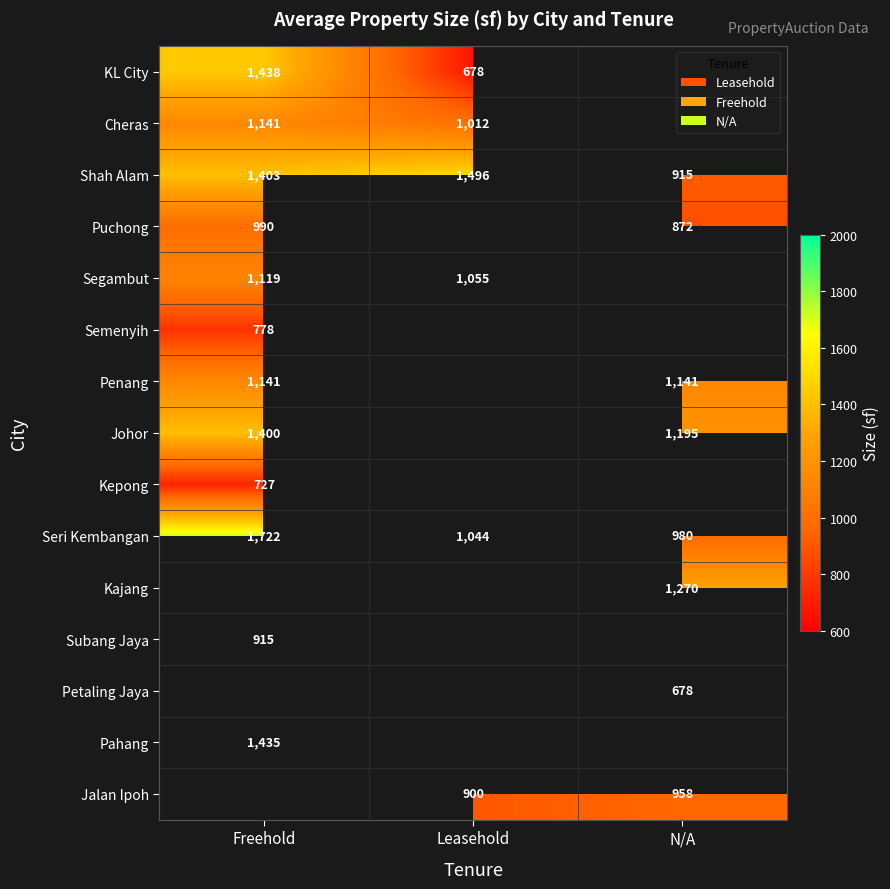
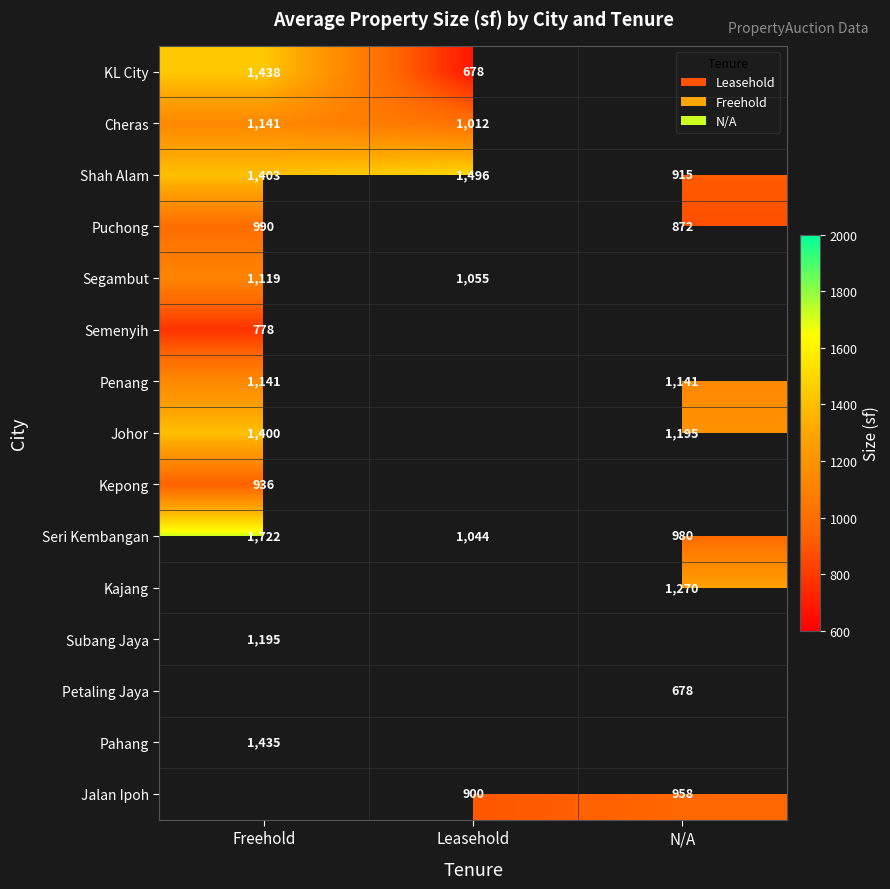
  {
    "KL City": {
      "Freehold": "1,438",
      "Leasehold": "678"
    },
    "Cheras": {
      "Freehold": "1,141",
      "Leasehold": "1,012"
    },
    "Shah Alam": {
      "Freehold": "1,403",
      "Leasehold": "1,496",
      "N/A": "915"
    },
    "Puchong": {
      "Freehold": "990",
      "N/A": "872"
    },
    "Segambut": {
      "Freehold": "1,119",
      "Leasehold": "1,055"
    },
    "Semenyih": {
      "Freehold": "778"
    },
    "Penang": {
      "Freehold": "1,141",
      "N/A": "1,141"
    },
    "Johor": {
      "Freehold": "1,400",
      "N/A": "1,195"
    },
    "Kepong": {
-     "Freehold": "727"
+     "Freehold": "936"
    },
    "Seri Kembangan": {
      "Freehold": "1,722",
      "Leasehold": "1,044",
      "N/A": "980"
    },
    "Kajang": {
      "N/A": "1,270"
    },
    "Subang Jaya": {
-     "Freehold": "915"
+     "Freehold": "1,195"
    },
    "Petaling Jaya": {
      "N/A": "678"
    },
    "Pahang": {
      "Freehold": "1,435"
    },
    "Jalan Ipoh": {
      "Leasehold": "900",
      "N/A": "958"
    }
  }
